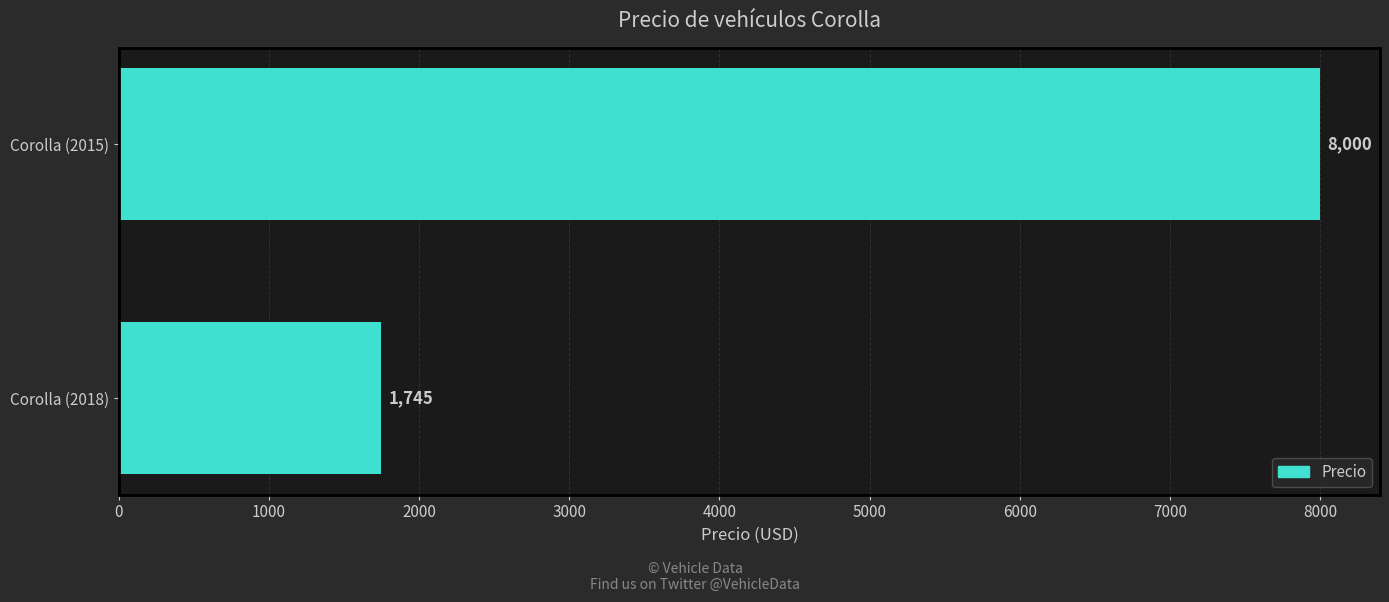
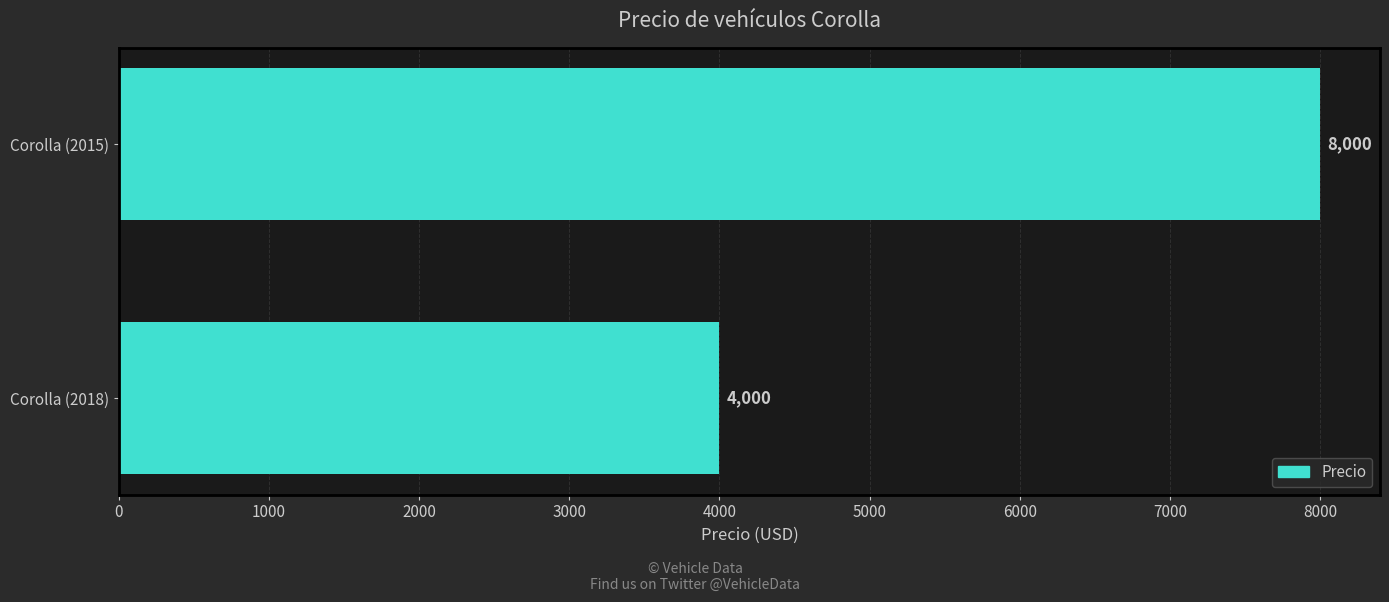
  {
    "Corolla (2015)": "8,000",
-   "Corolla (2018)": "1,745"
+   "Corolla (2018)": "4,000"
  }
